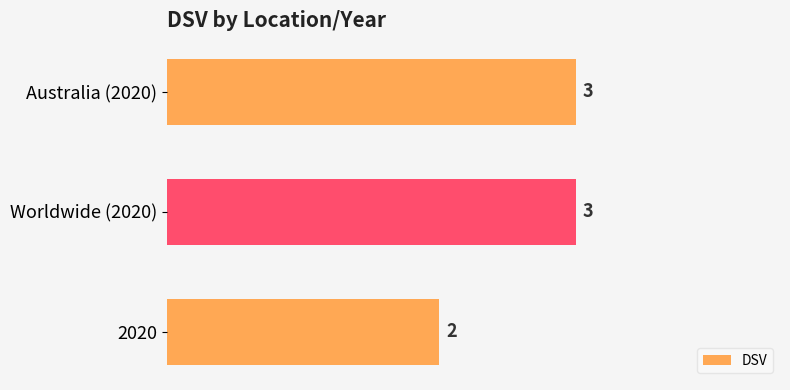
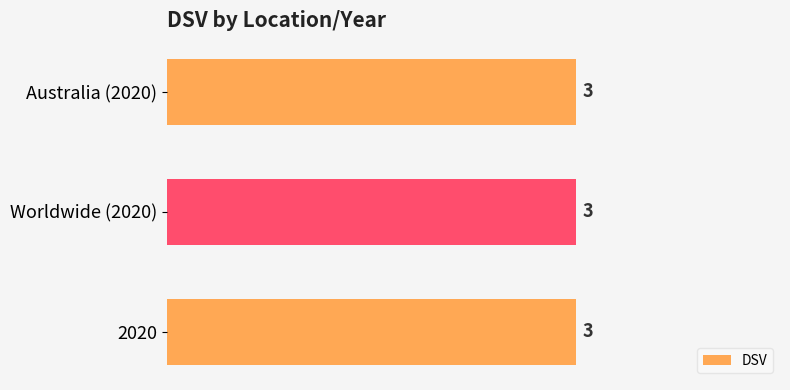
  {
    "Australia (2020)": 3,
    "Worldwide (2020)": 3,
-   "2020": 2
+   "2020": 3
  }
